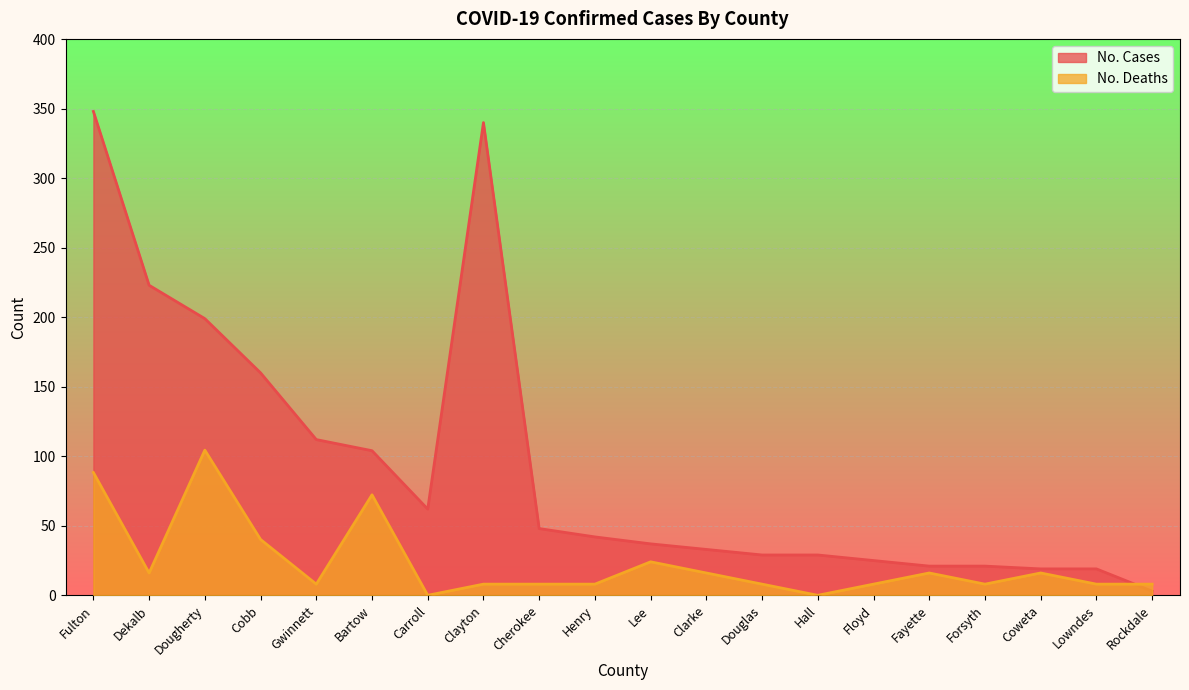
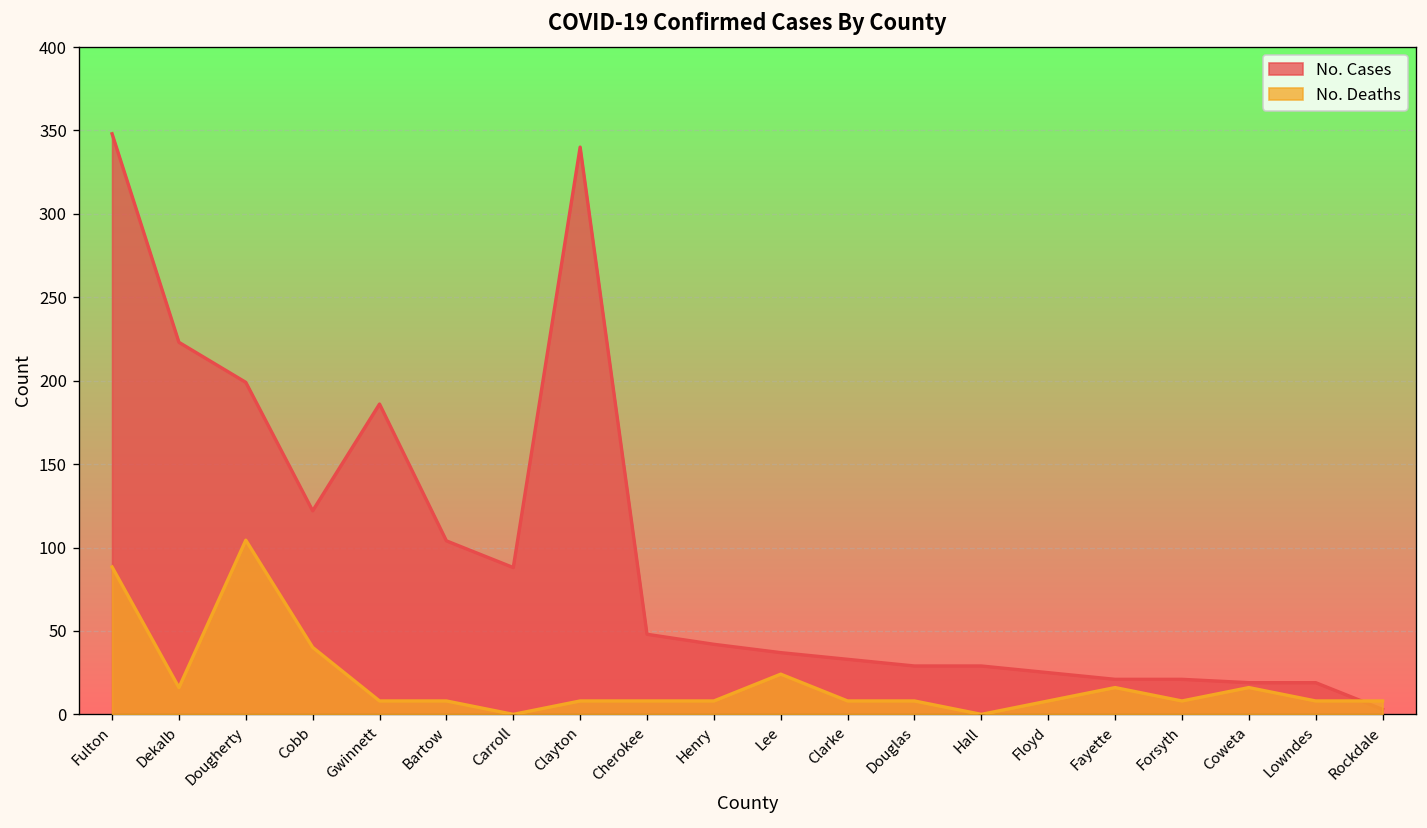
  {
    "No. Cases": {
      "Fulton": 348,
      "Dekalb": 223,
      "Dougherty": 199,
-     "Cobb": 160,
-     "Gwinnett": 112,
+     "Cobb": 122,
+     "Gwinnett": 186,
      "Bartow": 104,
-     "Carroll": 62,
+     "Carroll": 88,
      "Clayton": 340,
      "Cherokee": 48,
      "Henry": 42,
      "Lee": 37,
      "Clarke": 33,
      "Douglas": 29,
      "Hall": 29,
      "Floyd": 25,
      "Fayette": 21,
      "Forsyth": 21,
      "Coweta": 19,
      "Lowndes": 19,
      "Rockdale": 3
    },
    "No. Deaths": {
      "Fulton": 88,
      "Dekalb": 16,
      "Dougherty": 104,
      "Cobb": 40,
      "Gwinnett": 8,
-     "Bartow": 72,
+     "Bartow": 8,
      "Carroll": 0,
      "Clayton": 8,
      "Cherokee": 8,
      "Henry": 8,
      "Lee": 24,
-     "Clarke": 16,
+     "Clarke": 8,
      "Douglas": 8,
      "Hall": 0,
      "Floyd": 8,
      "Fayette": 16,
      "Forsyth": 8,
      "Coweta": 16,
      "Lowndes": 8,
      "Rockdale": 8
    }
  }
